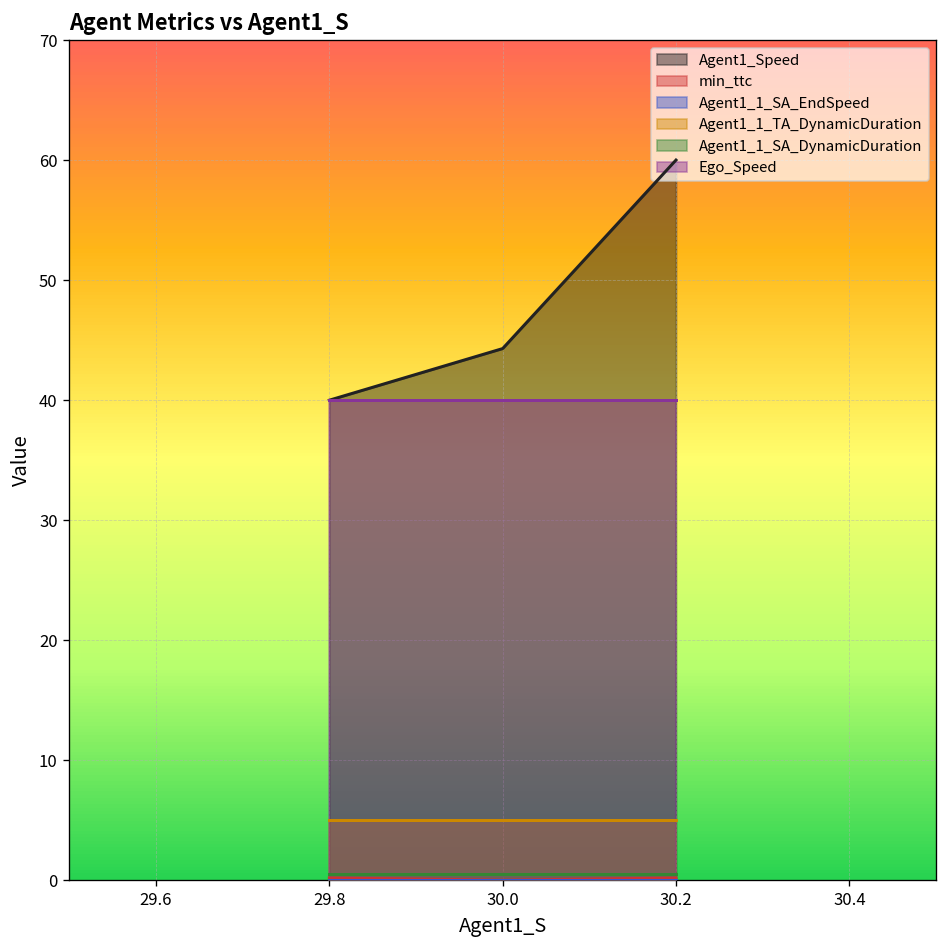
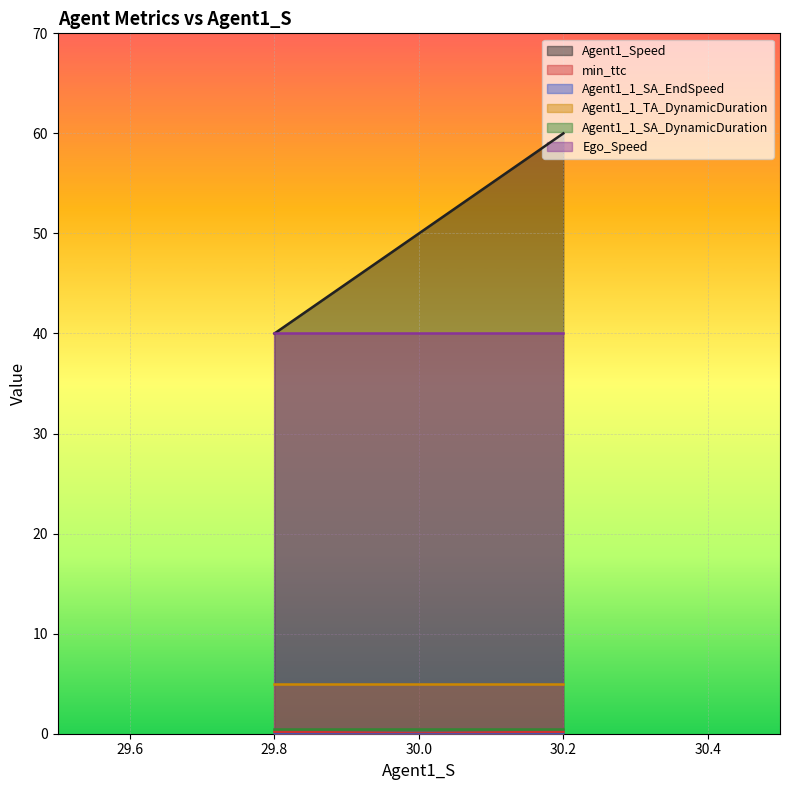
  {
    "Agent1_Speed": {
-     "30.0": 44.3
+     "30.0": 50.0
    },
    "Agent1_1_TA_DynamicDuration": {
      "29.8": 5.0,
      "30.0": 5.0,
      "30.2": 5.0
    },
    "Agent1_1_SA_DynamicDuration": {
      "29.8": 0.5,
      "30.0": 0.5,
      "30.2": 0.5
    },
    "Ego_Speed": {
      "30.0": 40.0,
      "30.2": 40.0
    }
  }
